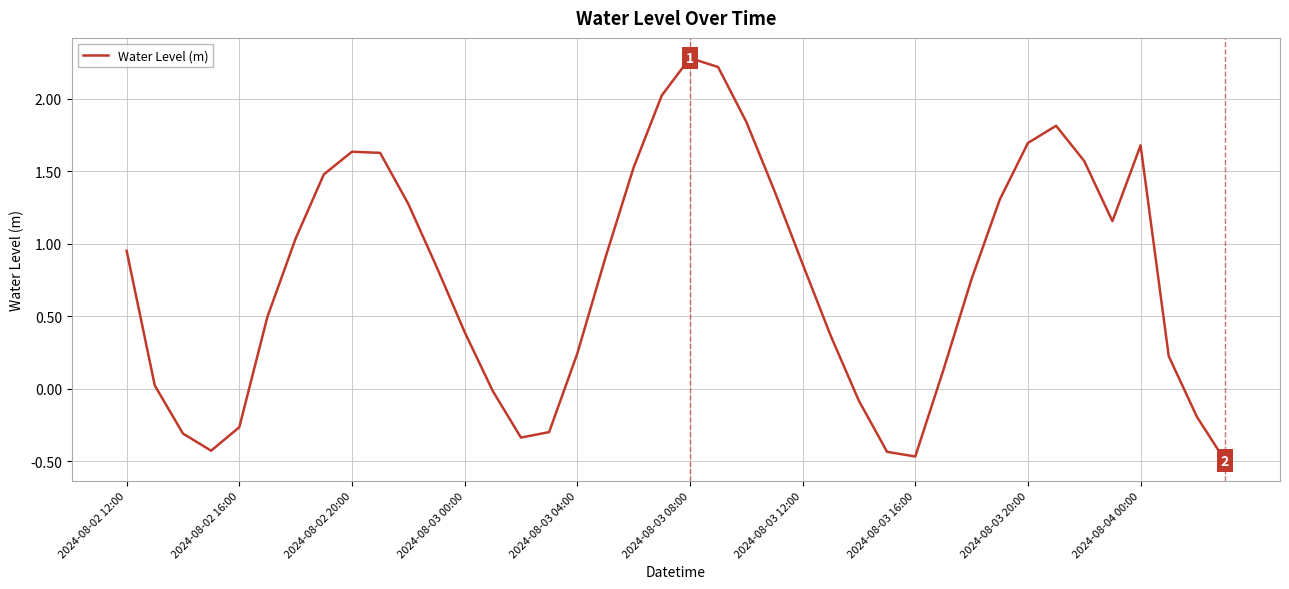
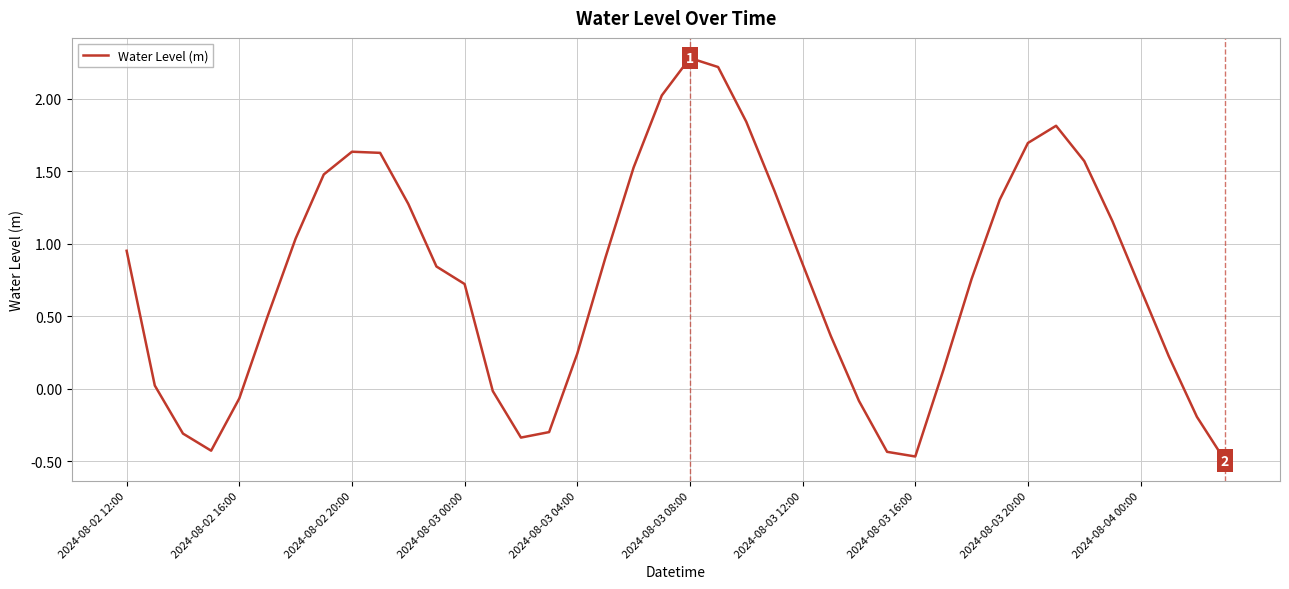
  {
    "2024-08-02 12:00": 0.95,
-   "2024-08-02 16:00": -0.26,
+   "2024-08-02 16:00": -0.07,
    "2024-08-02 20:00": 1.63,
-   "2024-08-03 00:00": 0.39,
+   "2024-08-03 00:00": 0.72,
    "2024-08-03 04:00": 0.24,
    "2024-08-03 12:00": 0.86,
    "2024-08-03 16:00": -0.47,
    "2024-08-03 20:00": 1.70,
-   "2024-08-04 00:00": 1.68
+   "2024-08-04 00:00": 0.69
  }
